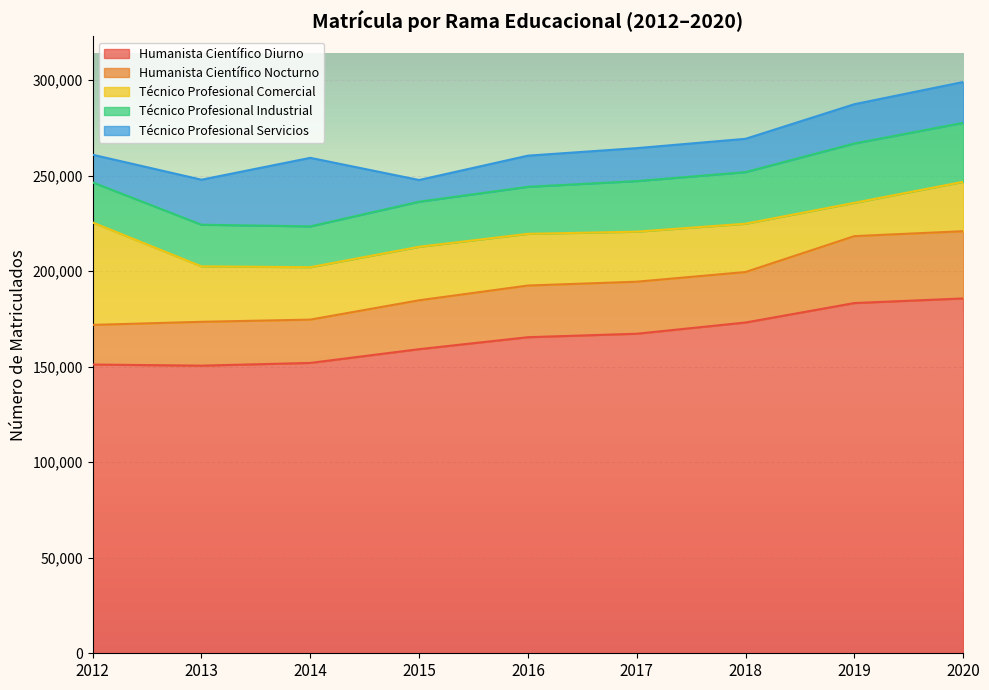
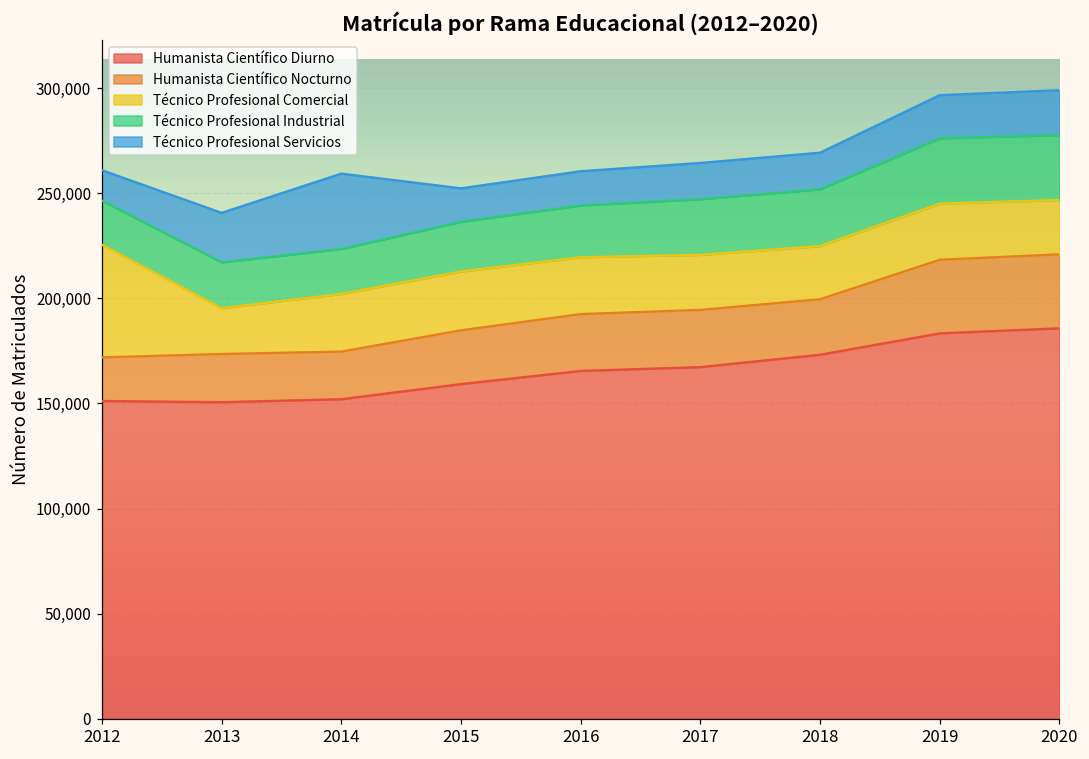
  {
    "Técnico Profesional Comercial": {
      "2012": "54,000",
-     "2013": "29,000",
+     "2013": "22,000",
      "2014": "27,000",
      "2015": "28,000",
      "2016": "27,000",
      "2017": "26,000",
      "2018": "25,000",
-     "2019": "17,000",
+     "2019": "27,000",
      "2020": "26,000"
    },
    "Técnico Profesional Industrial": {
      "2012": "21,000",
      "2013": "22,000",
      "2014": "21,000",
      "2015": "24,000",
      "2016": "25,000",
      "2017": "26,000",
      "2018": "27,000",
      "2019": "31,000",
      "2020": "31,000"
    },
    "Técnico Profesional Servicios": {
      "2012": "14,000",
      "2013": "24,000",
      "2014": "36,000",
-     "2015": "11,000",
+     "2015": "16,000",
      "2016": "16,000",
      "2017": "17,000",
      "2018": "17,000",
      "2019": "21,000",
      "2020": "21,000"
    }
  }
